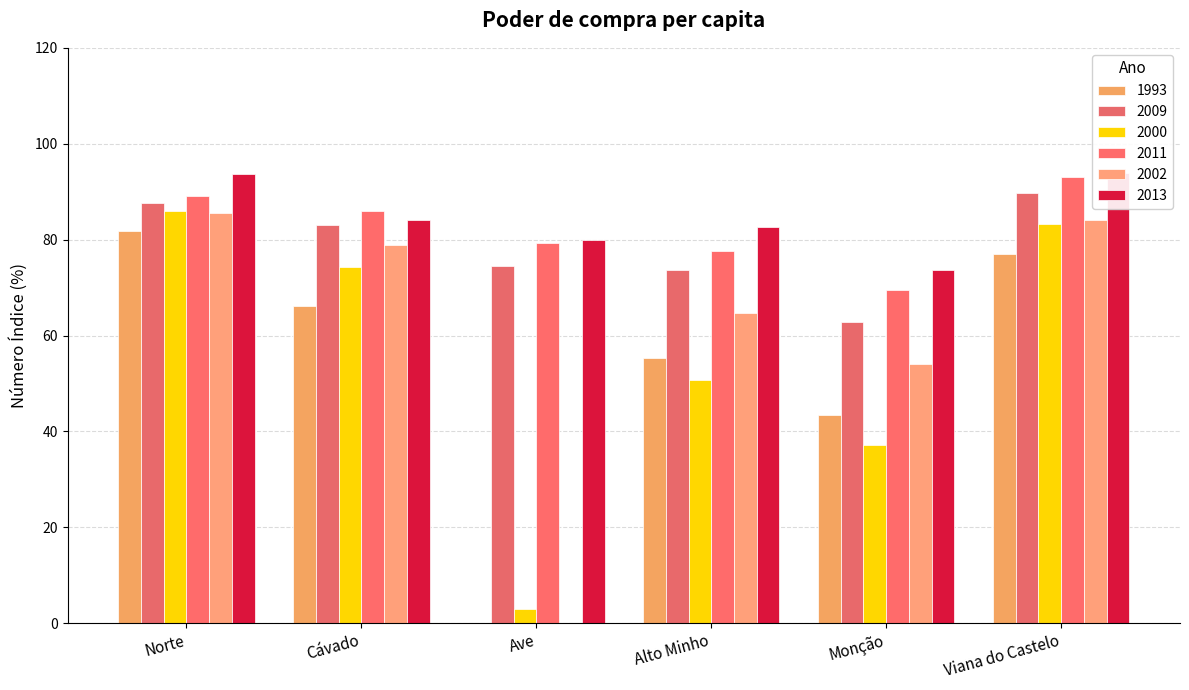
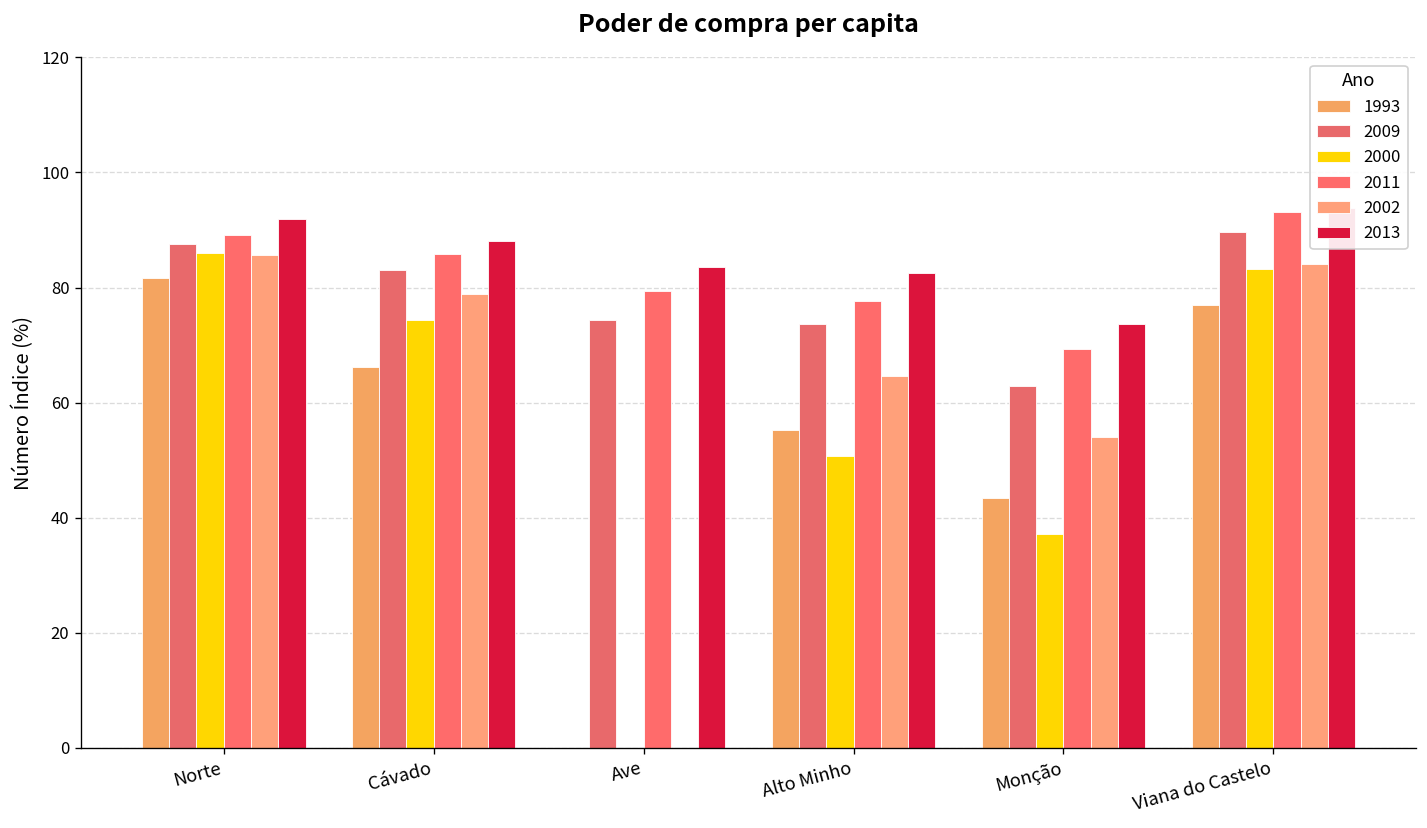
  {
    "2000": {
      "Norte": 86,
      "Cávado": 74,
-     "Ave": 3,
+     "Ave": 0,
      "Alto Minho": 51,
      "Monção": 37,
      "Viana do Castelo": 83
    },
    "2013": {
-     "Norte": 94,
-     "Cávado": 84,
-     "Ave": 80,
+     "Norte": 92,
+     "Cávado": 88,
+     "Ave": 84,
      "Alto Minho": 83,
      "Monção": 74
    }
  }
